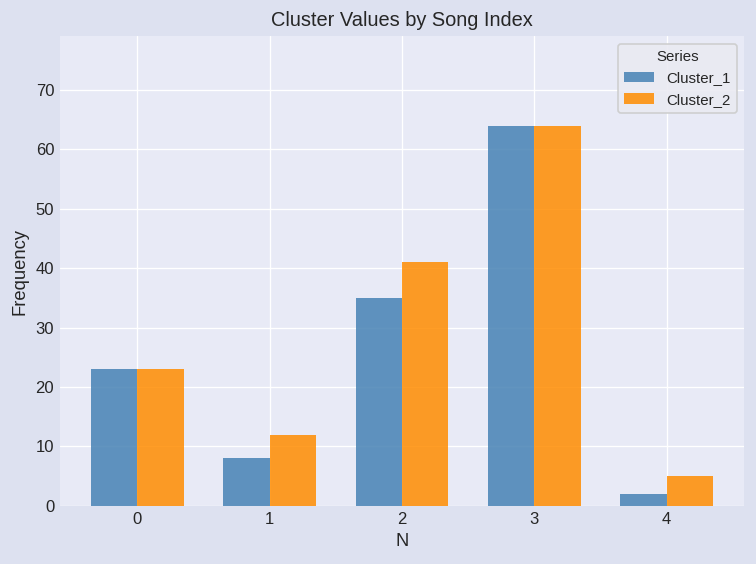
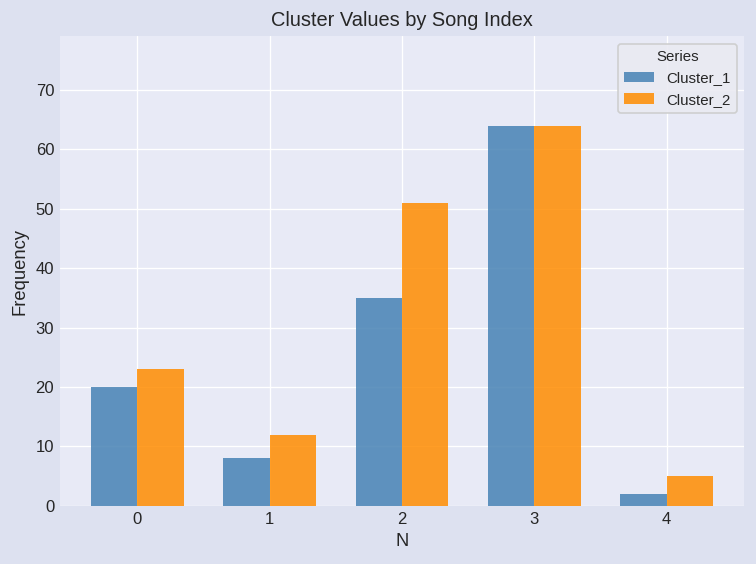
  {
    "Cluster_1": {
-     "0": 23,
+     "0": 20,
      "1": 8,
      "2": 35,
      "3": 64,
      "4": 2
    },
    "Cluster_2": {
      "0": 23,
      "1": 12,
-     "2": 41,
+     "2": 51,
      "3": 64,
      "4": 5
    }
  }
